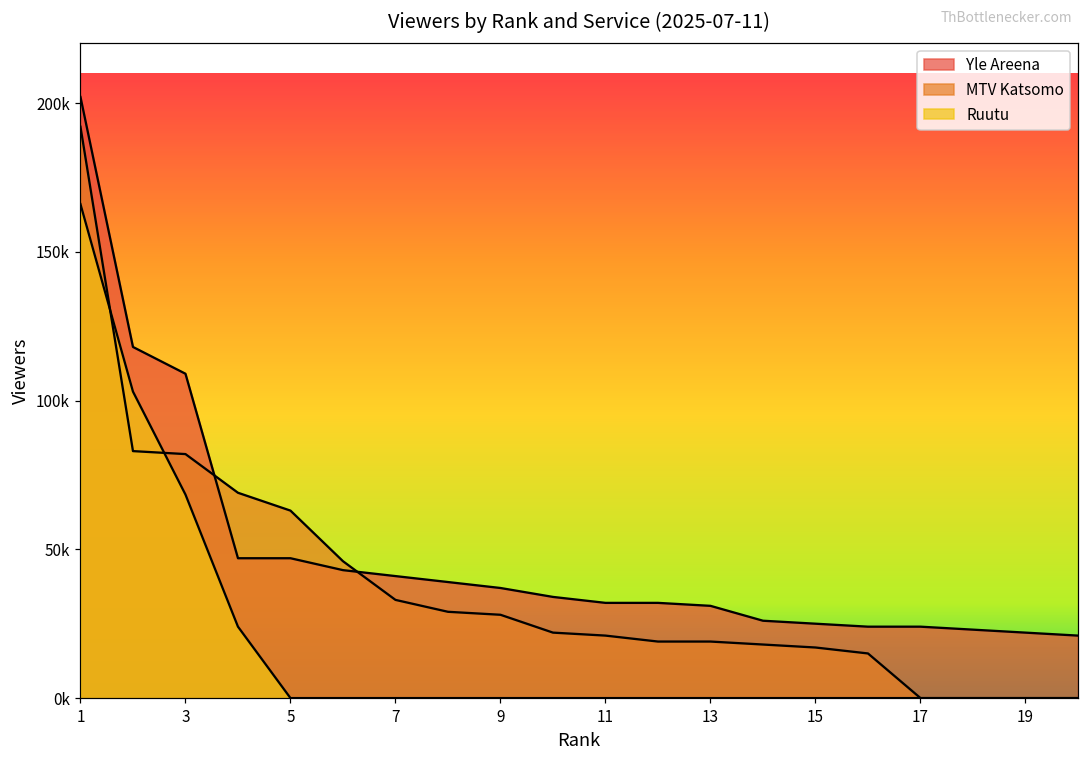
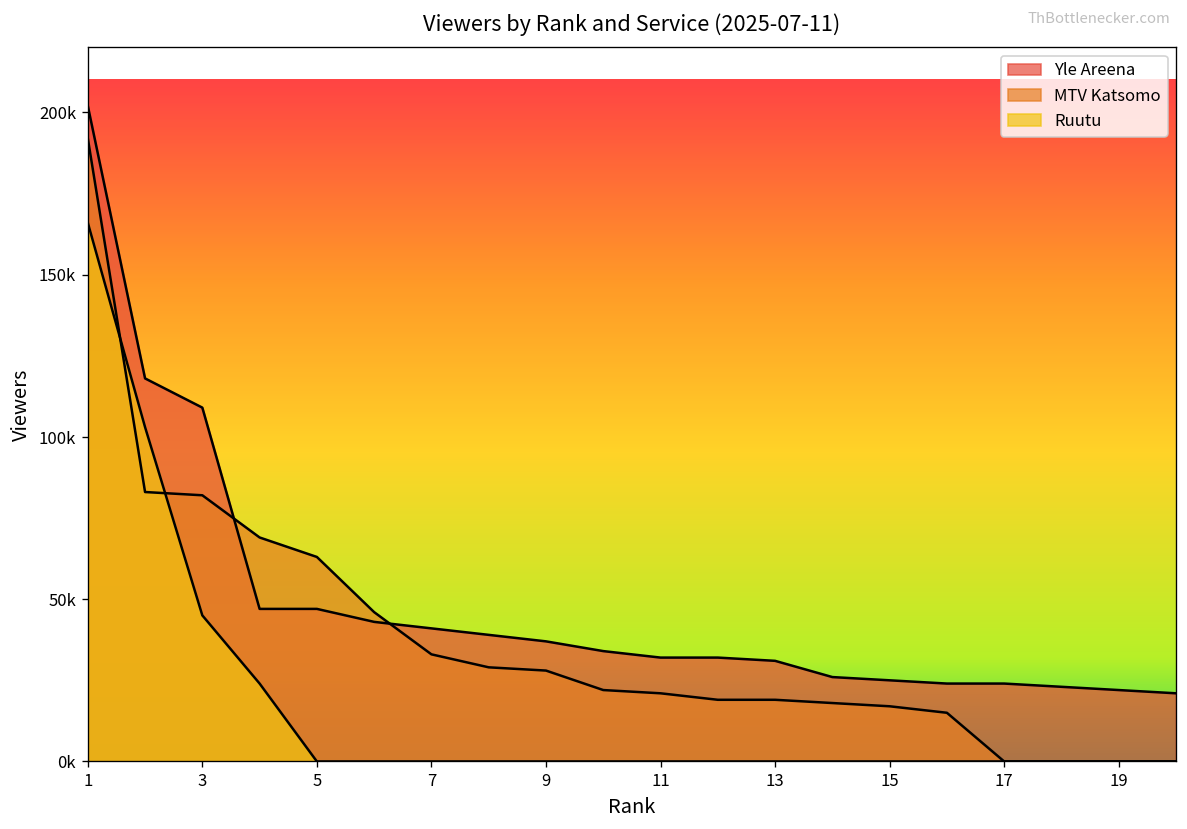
  {
    "Ruutu": {
      "1": 166000,
-     "3": 68000,
+     "3": 45000,
      "5": 0,
      "7": 0,
      "9": 0,
      "11": 0,
      "13": 0,
      "15": 0
    }
  }
